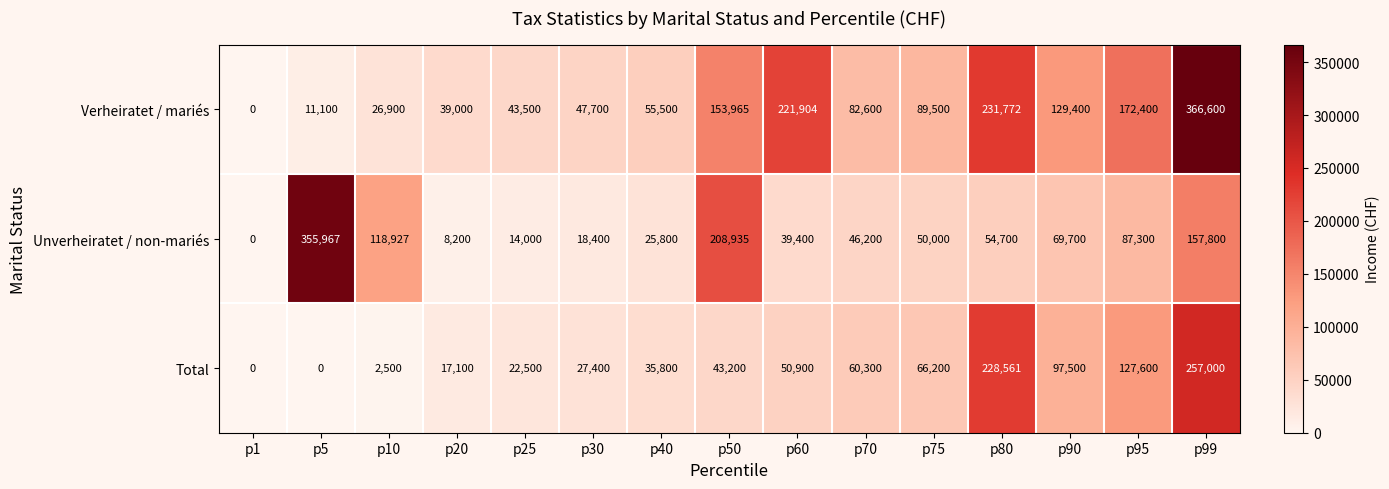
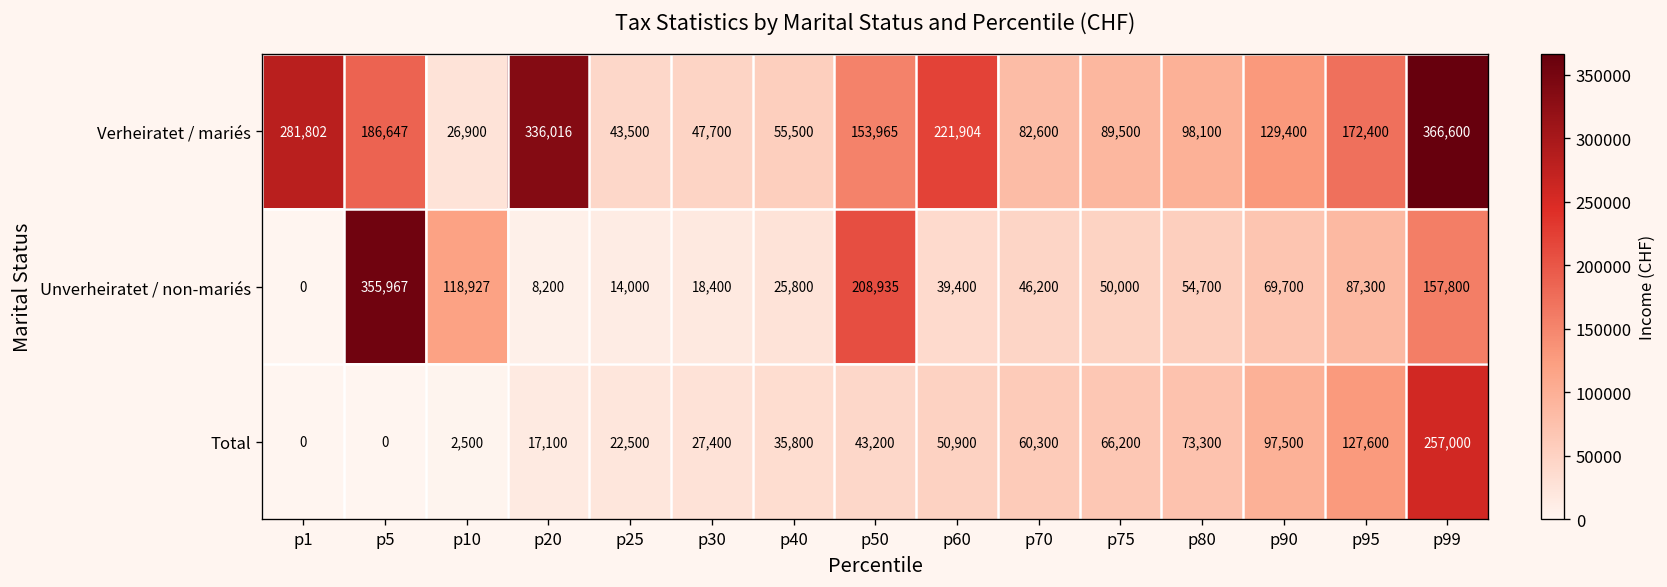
  {
    "Verheiratet / mariés": {
-     "p1": "0",
-     "p5": "11,100",
+     "p1": "281,802",
+     "p5": "186,647",
      "p10": "26,900",
-     "p20": "39,000",
+     "p20": "336,016",
      "p25": "43,500",
      "p30": "47,700",
      "p40": "55,500",
      "p50": "153,965",
      "p60": "221,904",
      "p70": "82,600",
      "p75": "89,500",
-     "p80": "231,772",
+     "p80": "98,100",
      "p90": "129,400",
      "p95": "172,400",
      "p99": "366,600"
    },
    "Unverheiratet / non-mariés": {
      "p1": "0",
      "p5": "355,967",
      "p10": "118,927",
      "p20": "8,200",
      "p25": "14,000",
      "p30": "18,400",
      "p40": "25,800",
      "p50": "208,935",
      "p60": "39,400",
      "p70": "46,200",
      "p75": "50,000",
      "p80": "54,700",
      "p90": "69,700",
      "p95": "87,300",
      "p99": "157,800"
    },
    "Total": {
      "p1": "0",
      "p5": "0",
      "p10": "2,500",
      "p20": "17,100",
      "p25": "22,500",
      "p30": "27,400",
      "p40": "35,800",
      "p50": "43,200",
      "p60": "50,900",
      "p70": "60,300",
      "p75": "66,200",
-     "p80": "228,561",
+     "p80": "73,300",
      "p90": "97,500",
      "p95": "127,600",
      "p99": "257,000"
    }
  }
